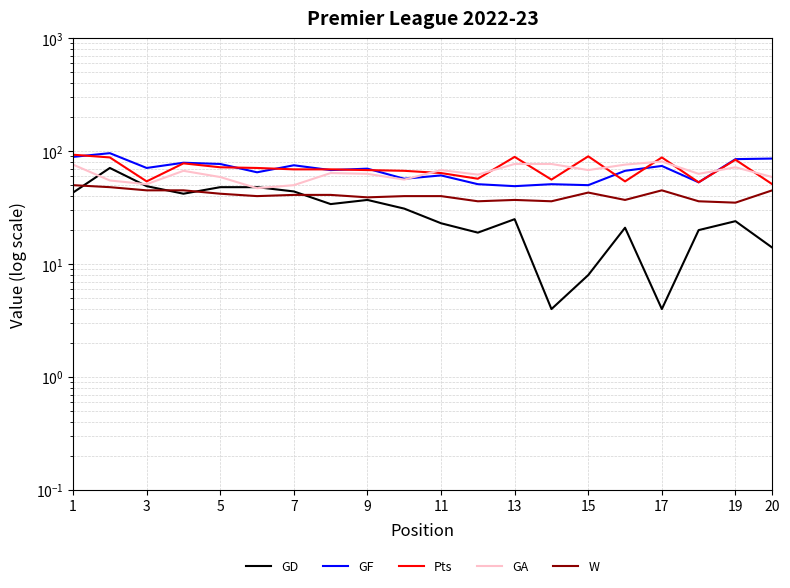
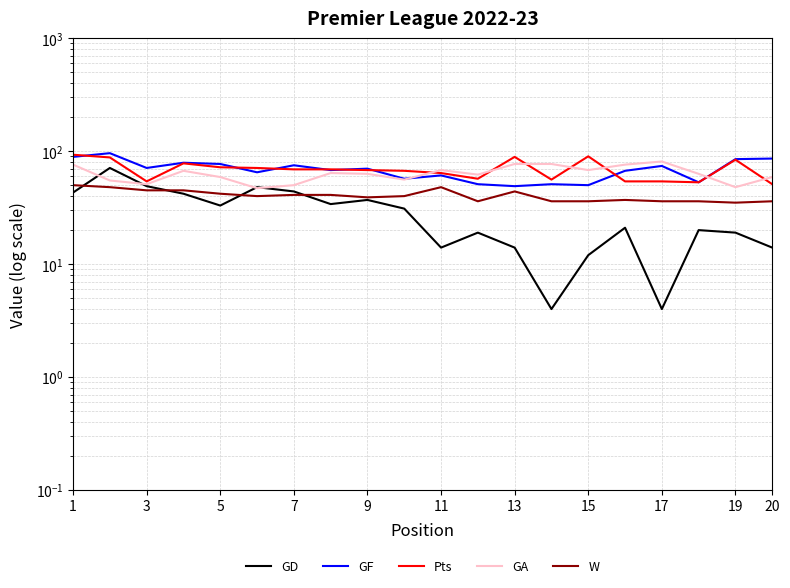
  {
    "GD": {
      "1": 43,
-     "5": 48,
+     "5": 33,
      "7": 44,
      "9": 37,
-     "11": 23,
-     "13": 25,
-     "15": 8,
+     "11": 14,
+     "13": 14,
+     "15": 12,
      "17": 4,
-     "19": 24,
+     "19": 19,
      "20": 14
    },
    "GF": {
      "3": 70,
      "5": 80,
      "7": 80,
      "13": 49,
      "15": 50,
      "17": 70,
      "20": 90
    },
    "Pts": {
      "3": 50,
      "5": 70,
      "7": 70,
      "13": 90,
      "15": 90,
-     "17": 90,
+     "17": 50,
      "20": 50
    },
    "GA": {
      "1": 80,
      "5": 60,
      "7": 50,
      "9": 60,
      "11": 70,
      "13": 80,
      "15": 70,
      "17": 80,
-     "19": 70,
+     "19": 48,
      "20": 60
    },
    "W": {
      "1": 50,
      "3": 45,
      "5": 42,
      "7": 41,
      "9": 39,
-     "11": 40,
-     "13": 37,
-     "15": 43,
-     "17": 45,
+     "11": 48,
+     "13": 44,
+     "15": 36,
+     "17": 36,
      "19": 35,
-     "20": 45
+     "20": 36
    }
  }
